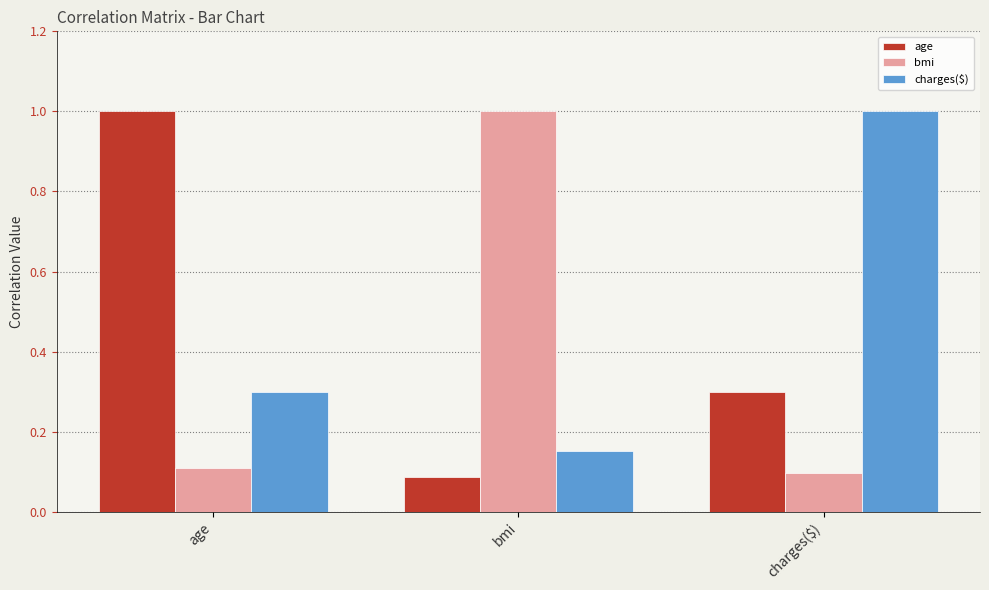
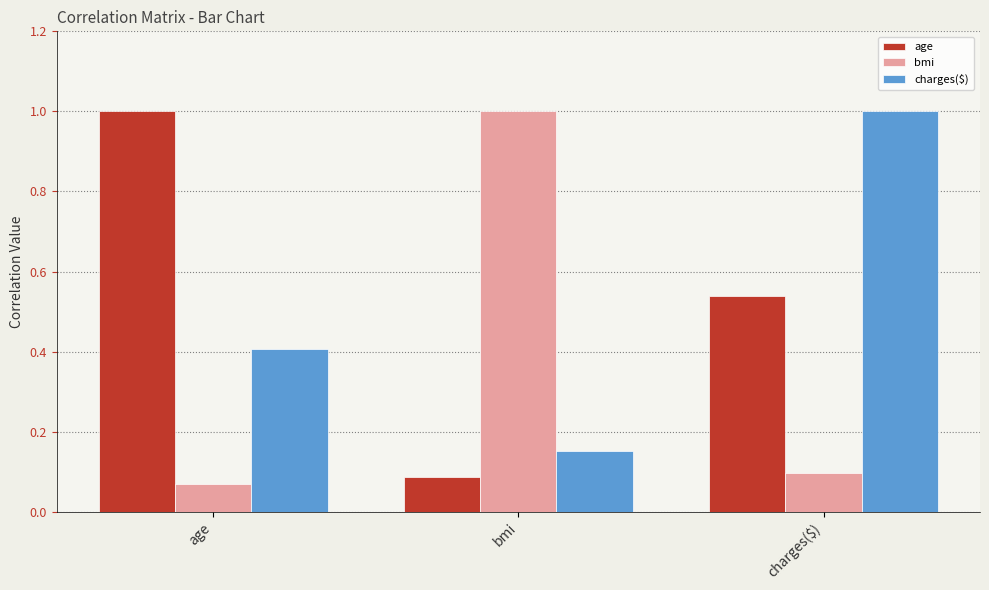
  {
    "age": {
      "age": 1.00,
      "bmi": 0.09,
-     "charges($)": 0.30
+     "charges($)": 0.54
    },
    "bmi": {
-     "age": 0.11,
+     "age": 0.07,
      "bmi": 1.00,
      "charges($)": 0.10
    },
    "charges($)": {
-     "age": 0.30,
+     "age": 0.41,
      "bmi": 0.15,
      "charges($)": 1.00
    }
  }
